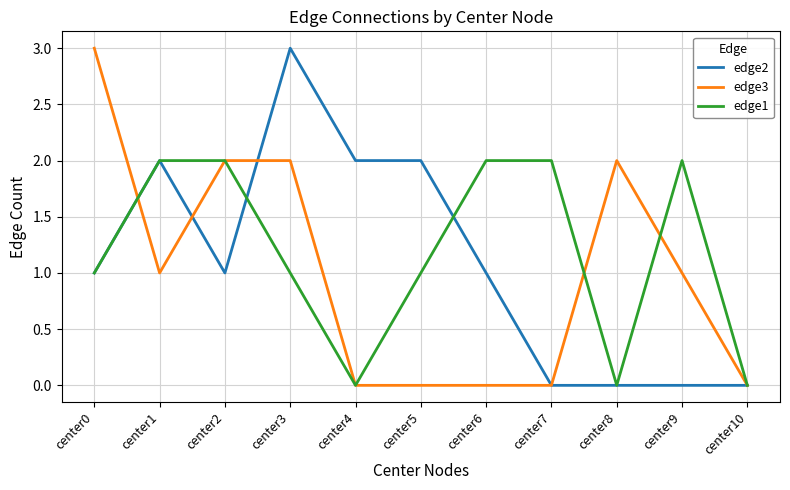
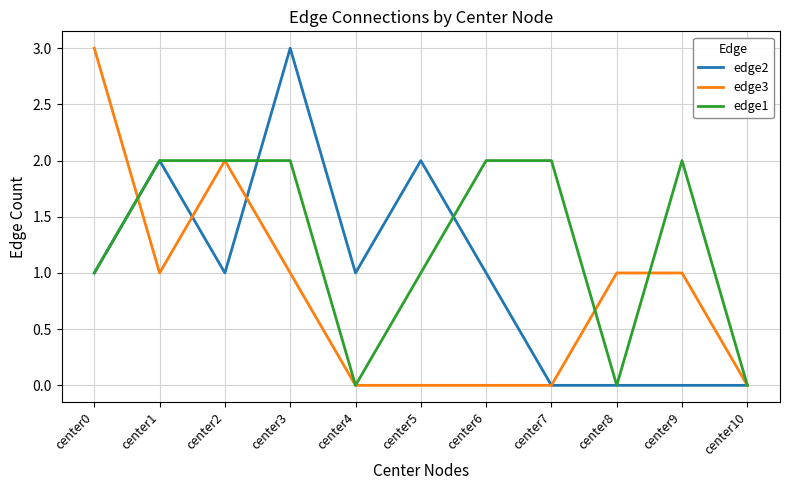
  {
    "edge2": {
      "center2": 1,
      "center3": 3,
-     "center4": 2,
+     "center4": 1,
      "center5": 2,
      "center6": 1,
      "center9": 0
    },
    "edge3": {
      "center0": 3,
      "center1": 1,
-     "center3": 2,
+     "center3": 1,
      "center5": 0,
      "center6": 0,
-     "center8": 2,
+     "center8": 1,
      "center9": 1
    },
    "edge1": {
-     "center3": 1,
+     "center3": 2,
      "center5": 1,
      "center6": 2,
      "center7": 2,
      "center9": 2
    }
  }
